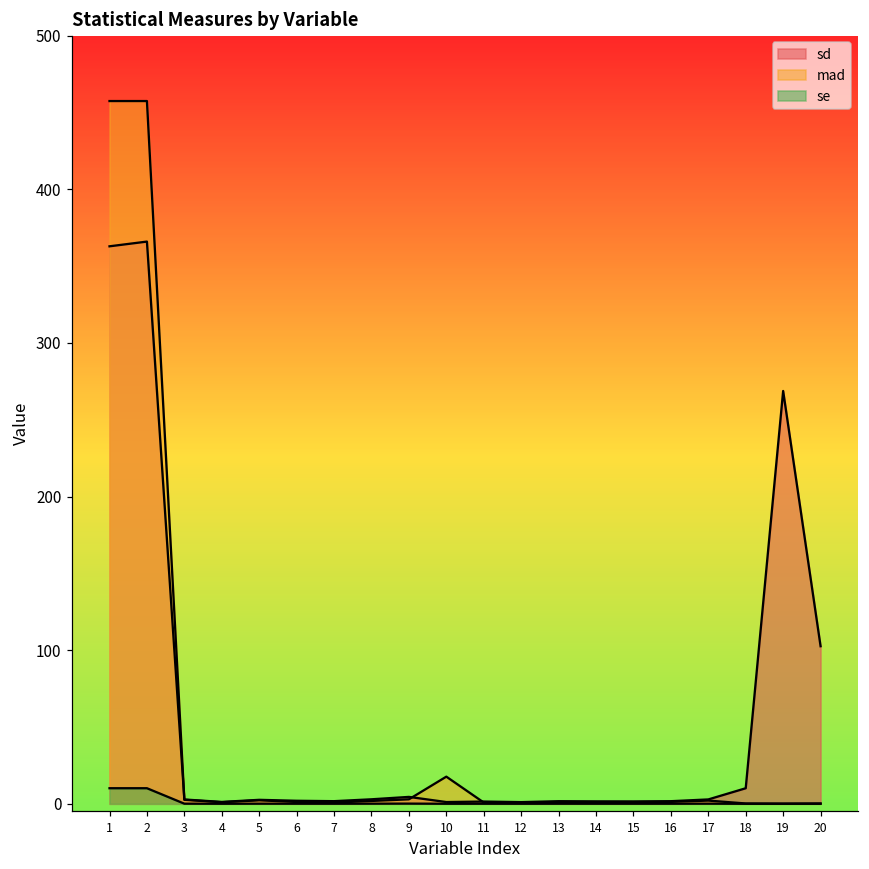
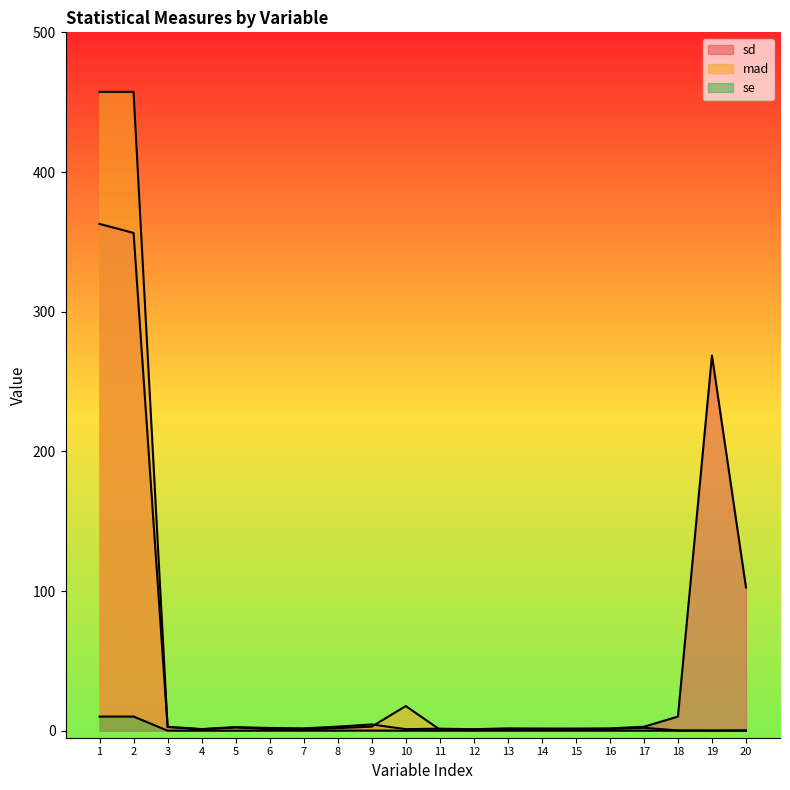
  {
    "sd": {
      "1": 363,
-     "2": 366,
+     "2": 356,
      "18": 10,
      "19": 269,
      "20": 103
    },
    "mad": {
      "1": 457,
      "2": 457,
      "10": 18
    },
    "se": {
      "1": 10,
      "2": 10,
      "3": 0,
      "5": 0,
      "9": 0,
      "17": 0
    }
  }
